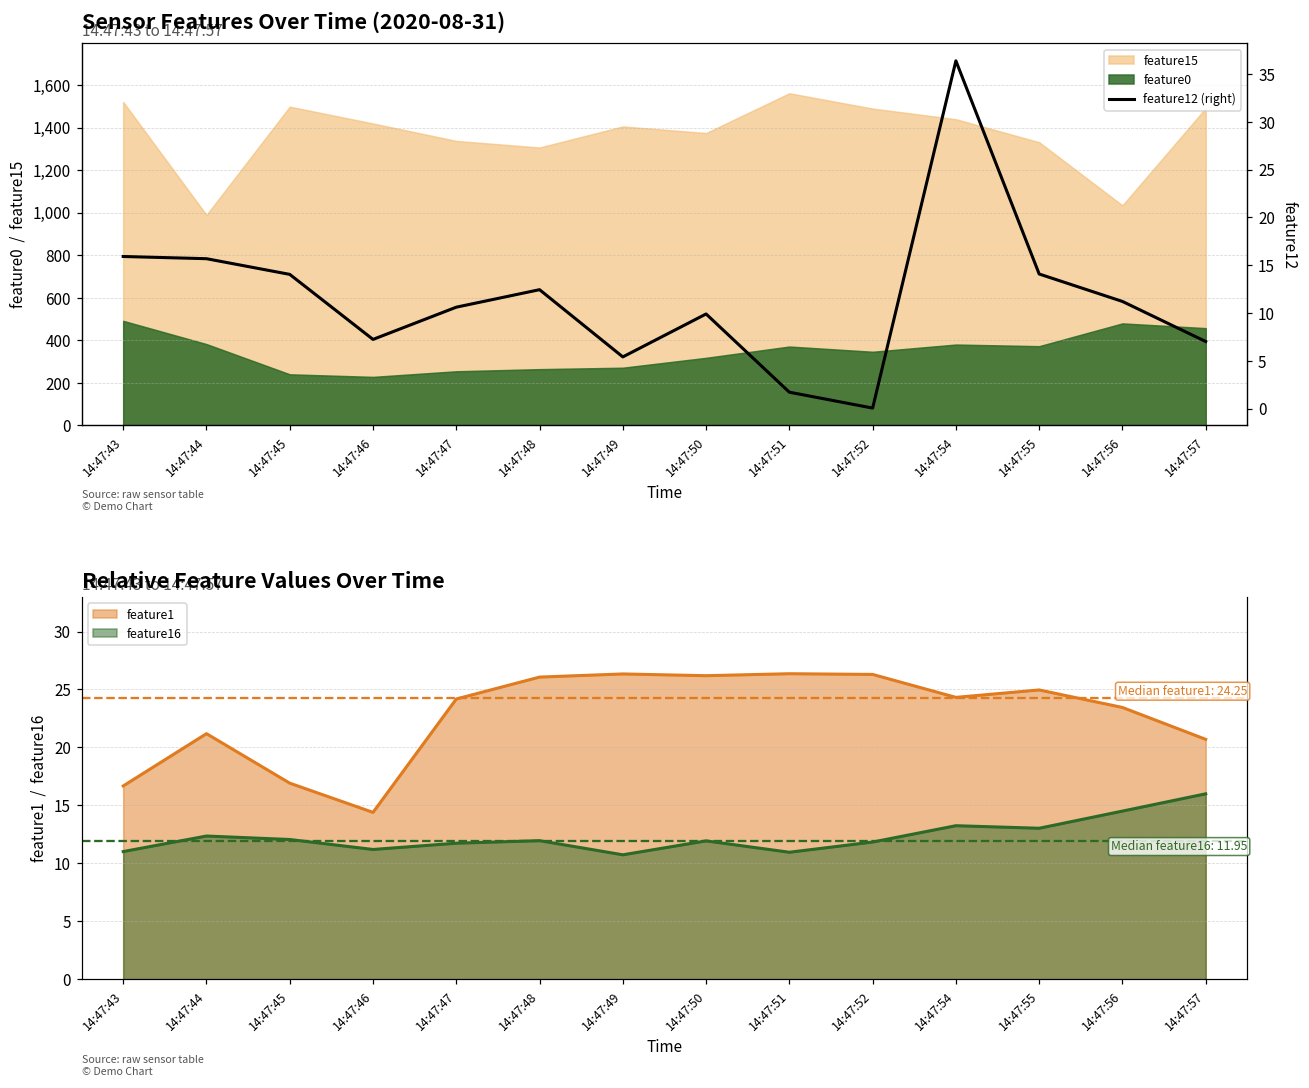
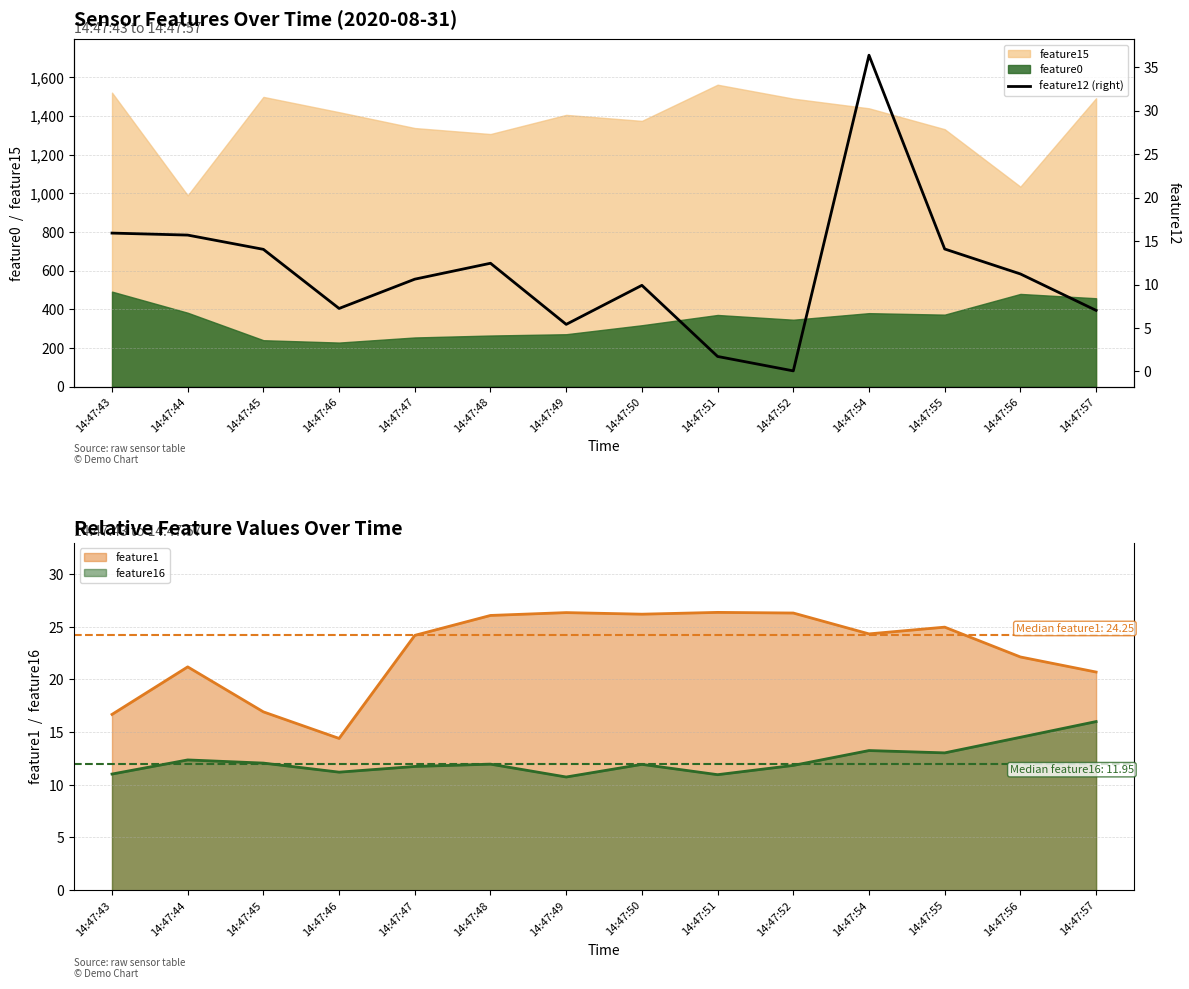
  {
    "Relative Feature Values Over Time": {
      "feature1": {
        "14:47:43": 16.7,
        "14:47:44": 21.2,
        "14:47:45": 16.9,
        "14:47:46": 14.4,
        "14:47:47": 24.2,
        "14:47:48": 26.1,
        "14:47:49": 26.3,
        "14:47:50": 26.2,
        "14:47:51": 26.4,
        "14:47:52": 26.3,
        "14:47:54": 24.3,
        "14:47:55": 25.0,
-       "14:47:56": 23.5,
+       "14:47:56": 22.1,
        "14:47:57": 20.7
      },
      "feature16": {
        "14:47:43": 11.0,
        "14:47:44": 12.4,
        "14:47:45": 12.1,
        "14:47:46": 11.2,
        "14:47:47": 11.7,
        "14:47:48": 12.0,
        "14:47:49": 10.7,
        "14:47:50": 11.9,
        "14:47:51": 11.0,
        "14:47:52": 11.8,
        "14:47:54": 13.3,
        "14:47:55": 13.0,
        "14:47:56": 14.5,
        "14:47:57": 16.0
      }
    }
  }
